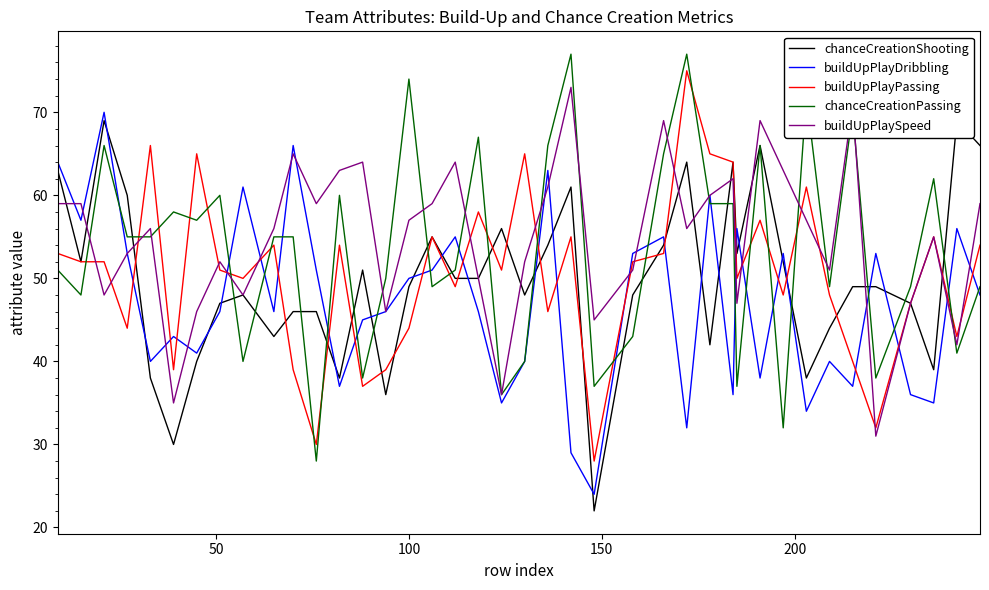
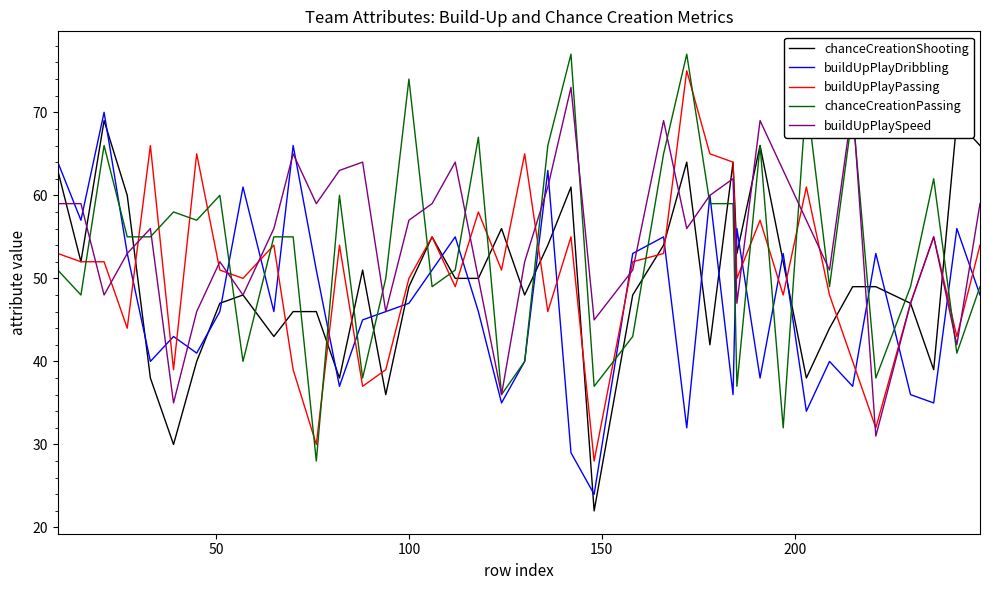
  {
    "chanceCreationShooting": {
      "100": 49
    },
    "buildUpPlayDribbling": {
-     "100": 50
+     "100": 47
    },
    "buildUpPlayPassing": {
-     "100": 44
+     "100": 50
    },
    "chanceCreationPassing": {
      "100": 74
    },
    "buildUpPlaySpeed": {
      "100": 57
    }
  }
